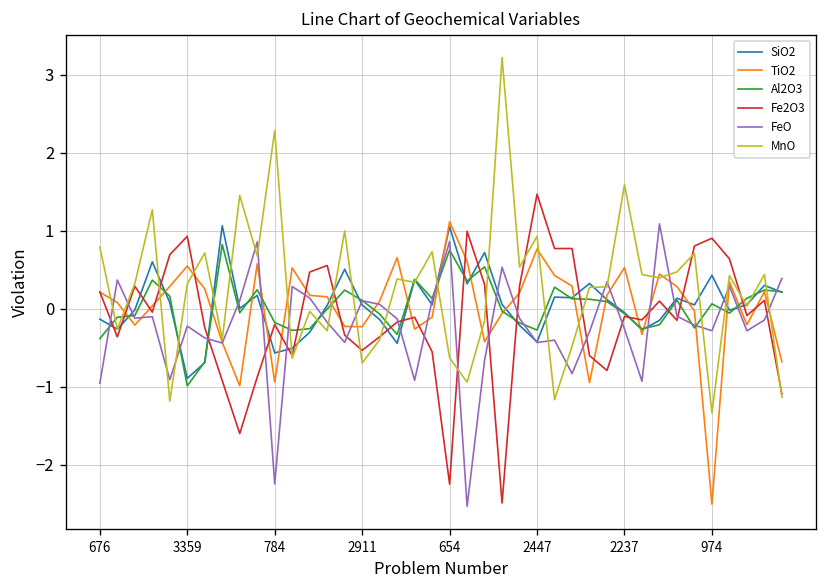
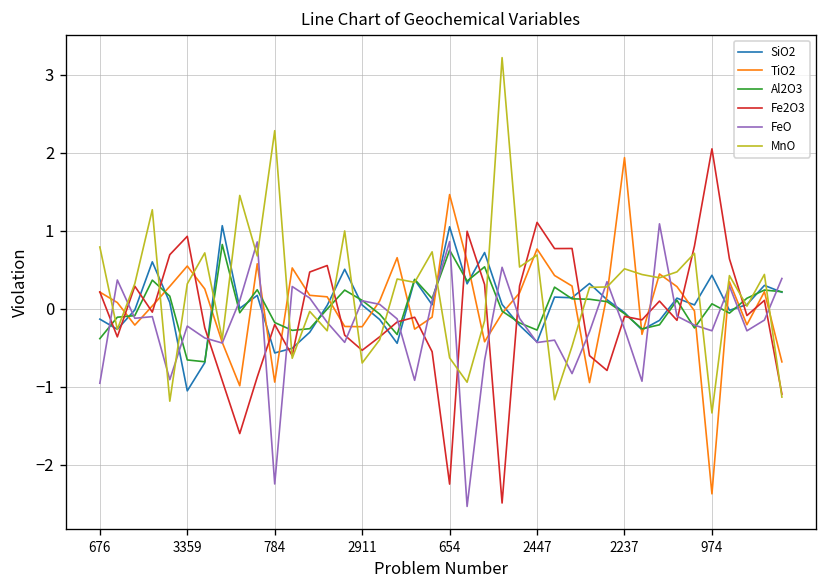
  {
    "SiO2": {
      "676": -0.1,
-     "3359": -0.9,
+     "3359": -1.1,
      "784": -0.6,
      "2911": 0.0,
      "654": 1.1,
      "974": 0.4
    },
    "TiO2": {
      "3359": 0.5,
      "784": -0.9,
      "2911": -0.2,
-     "654": 1.1,
+     "654": 1.5,
      "2447": 0.8,
-     "2237": 0.5,
-     "974": -2.5
+     "2237": 1.9,
+     "974": -2.4
    },
    "Al2O3": {
      "676": -0.4,
-     "3359": -1.0,
+     "3359": -0.7,
      "654": 0.8,
      "2447": -0.3,
      "974": 0.1
    },
    "Fe2O3": {
      "3359": 0.9,
      "2911": -0.5,
      "654": -2.2,
-     "2447": 1.5,
-     "974": 0.9
+     "2447": 1.1,
+     "974": 2.1
    },
    "FeO": {
      "676": -1.0,
      "3359": -0.2,
      "784": -2.2,
      "654": 0.9,
      "2237": -0.3,
      "974": -0.3
    },
    "MnO": {
      "676": 0.8,
      "3359": 0.3,
      "784": 2.3,
      "2911": -0.7,
      "654": -0.6,
-     "2447": 0.9,
-     "2237": 1.6,
+     "2447": 0.7,
+     "2237": 0.5,
      "974": -1.3
    }
  }
